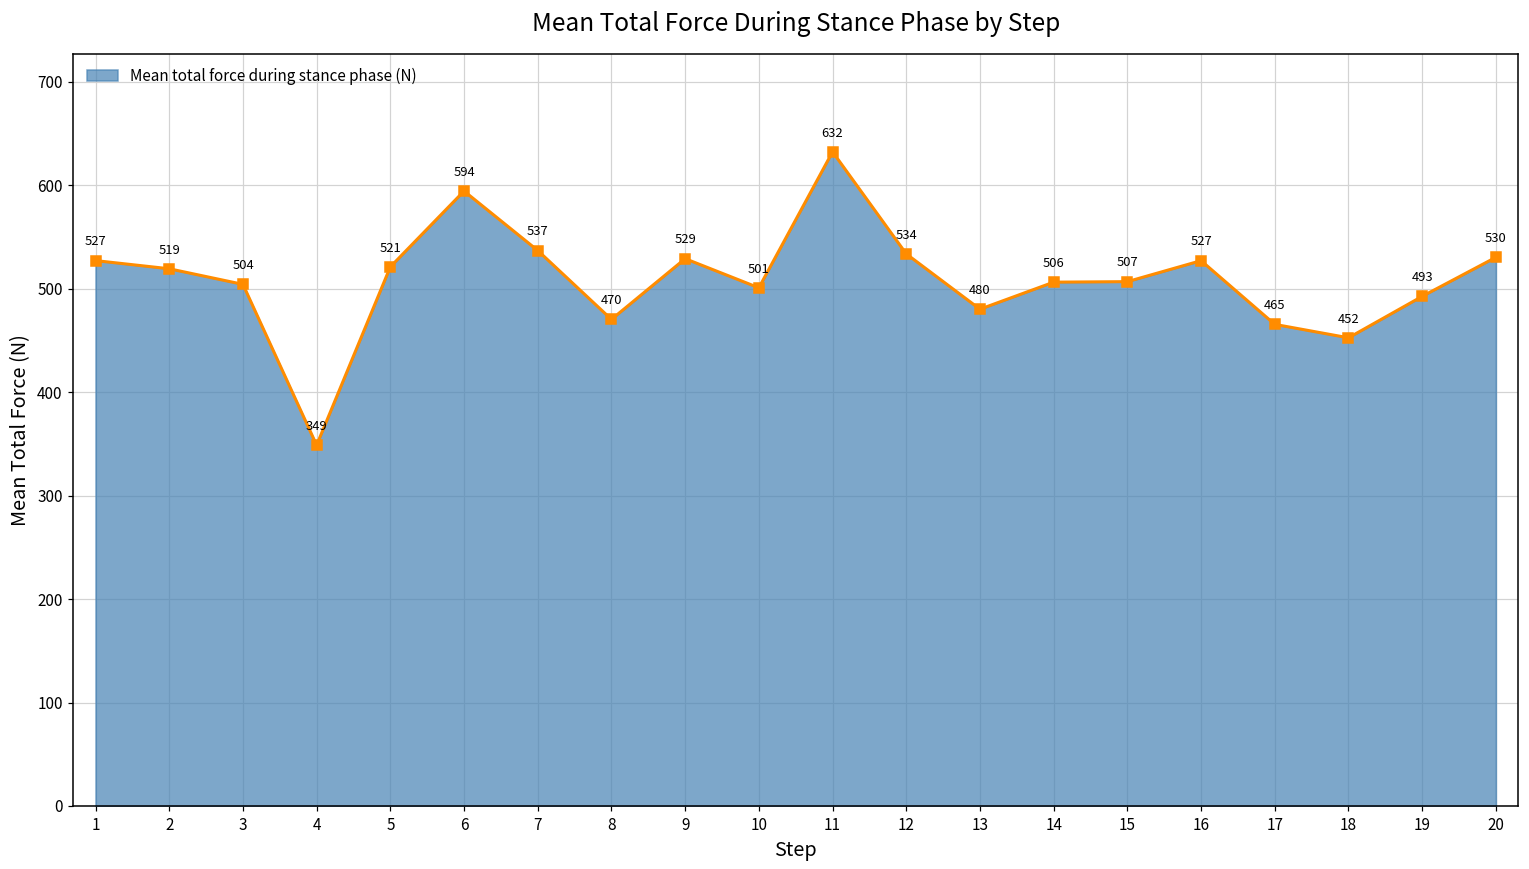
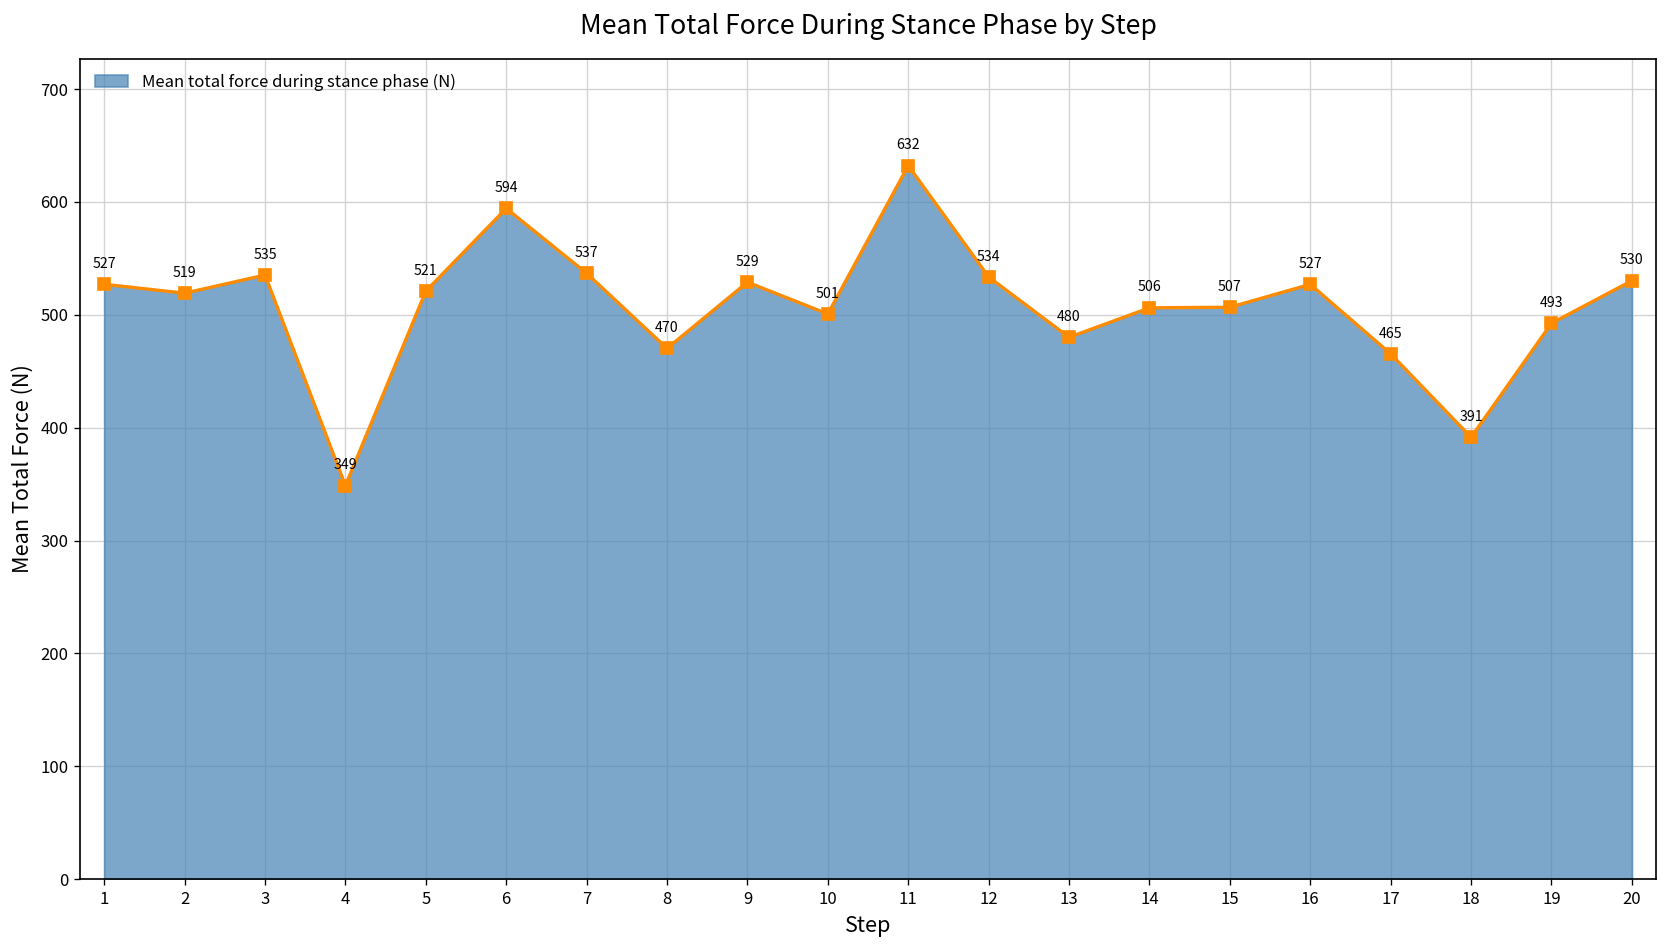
  {
    "1": 527,
    "2": 519,
-   "3": 504,
+   "3": 535,
    "4": 349,
    "5": 521,
    "6": 594,
    "7": 537,
    "8": 470,
    "9": 529,
    "10": 501,
    "11": 632,
    "12": 534,
    "13": 480,
    "14": 506,
    "15": 507,
    "16": 527,
    "17": 465,
-   "18": 452,
+   "18": 391,
    "19": 493,
    "20": 530
  }
